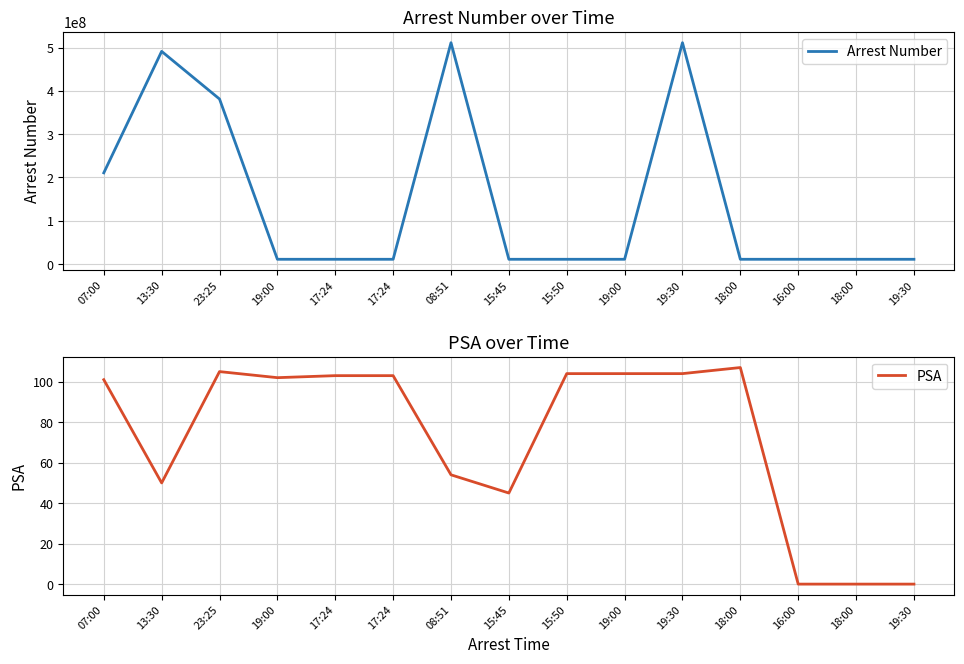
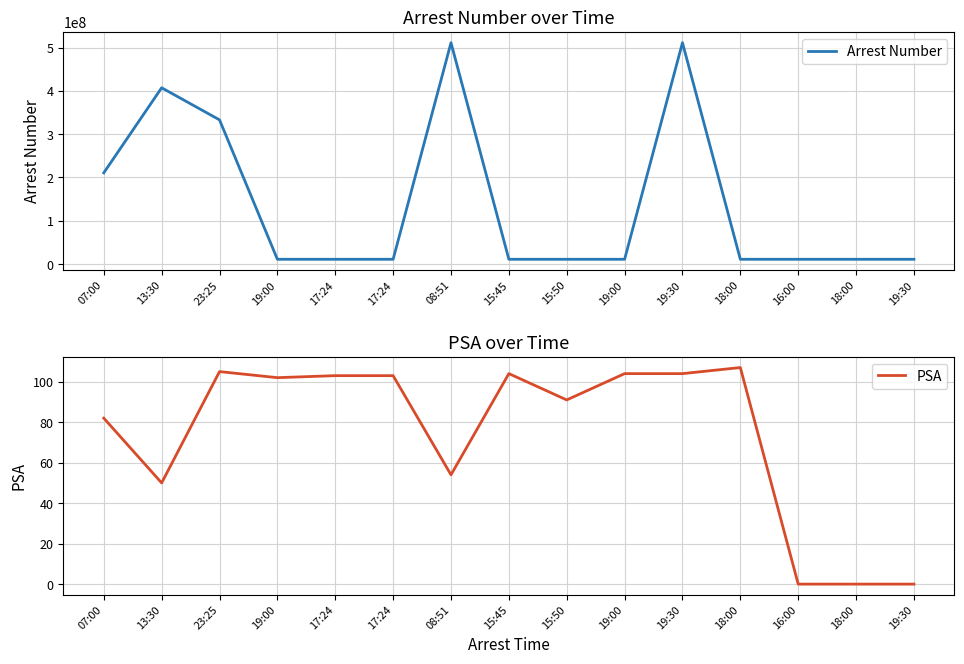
  {
    "Arrest Number over Time": {
      "07:00": 210000000,
-     "13:30": 490000000,
-     "23:25": 380000000,
+     "13:30": 410000000,
+     "23:25": 330000000,
      "08:51": 510000000,
      "15:45": 10000000,
      "15:50": 10000000,
      "16:00": 10000000
    },
    "PSA over Time": {
-     "07:00": 101,
+     "07:00": 82,
      "13:30": 50,
      "23:25": 105,
      "08:51": 54,
-     "15:45": 45,
-     "15:50": 104,
+     "15:45": 104,
+     "15:50": 91,
      "16:00": 0
    }
  }
